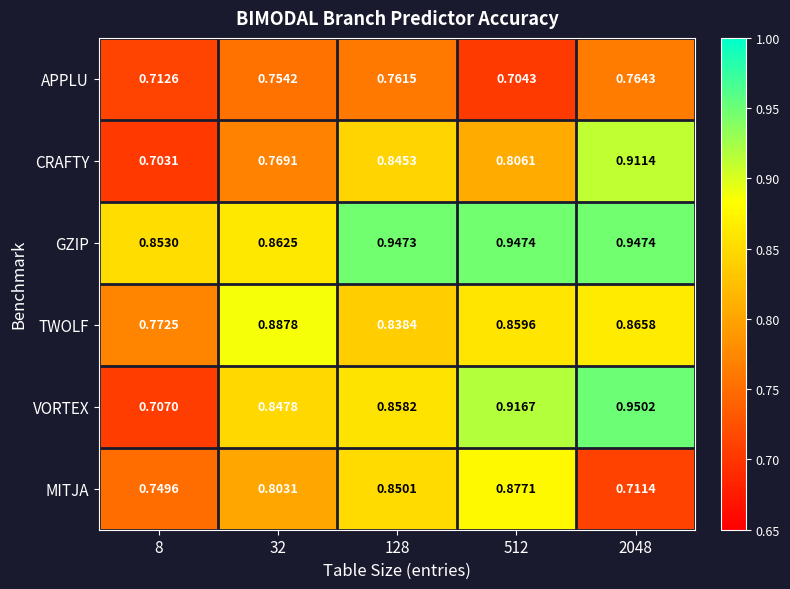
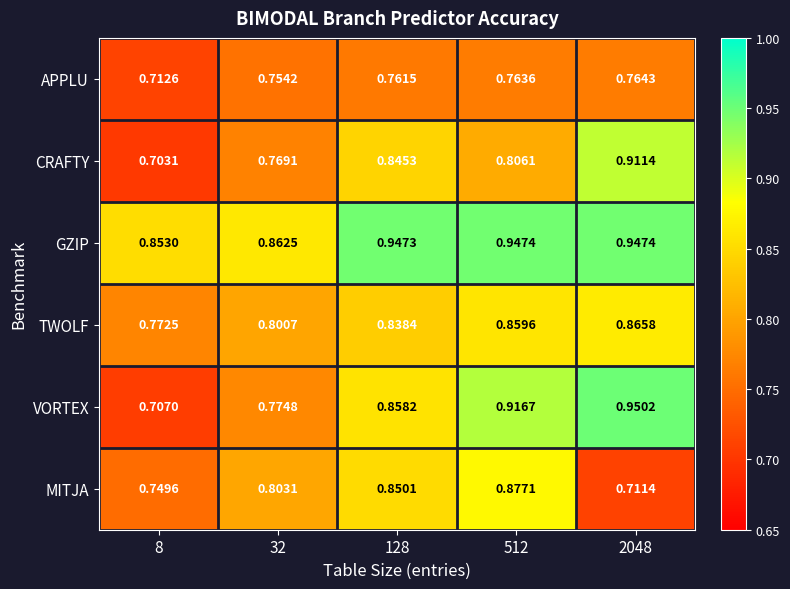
  {
    "APPLU": {
      "8": 0.7126,
      "32": 0.7542,
      "128": 0.7615,
-     "512": 0.7043,
+     "512": 0.7636,
      "2048": 0.7643
    },
    "CRAFTY": {
      "8": 0.7031,
      "32": 0.7691,
      "128": 0.8453,
      "512": 0.8061,
      "2048": 0.9114
    },
    "GZIP": {
      "8": 0.8530,
      "32": 0.8625,
      "128": 0.9473,
      "512": 0.9474,
      "2048": 0.9474
    },
    "TWOLF": {
      "8": 0.7725,
-     "32": 0.8878,
+     "32": 0.8007,
      "128": 0.8384,
      "512": 0.8596,
      "2048": 0.8658
    },
    "VORTEX": {
      "8": 0.7070,
-     "32": 0.8478,
+     "32": 0.7748,
      "128": 0.8582,
      "512": 0.9167,
      "2048": 0.9502
    },
    "MITJA": {
      "8": 0.7496,
      "32": 0.8031,
      "128": 0.8501,
      "512": 0.8771,
      "2048": 0.7114
    }
  }
